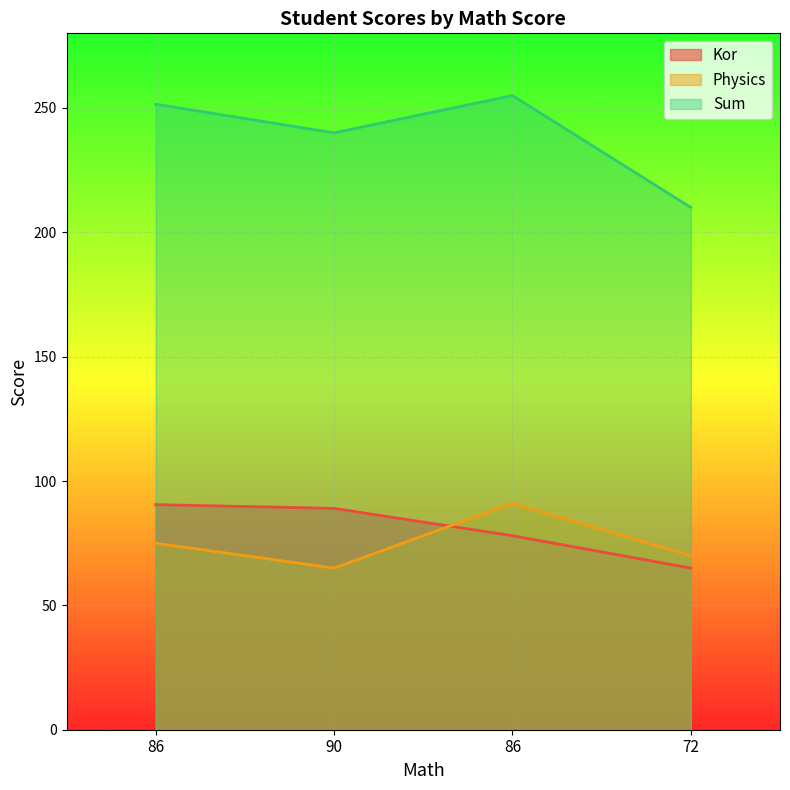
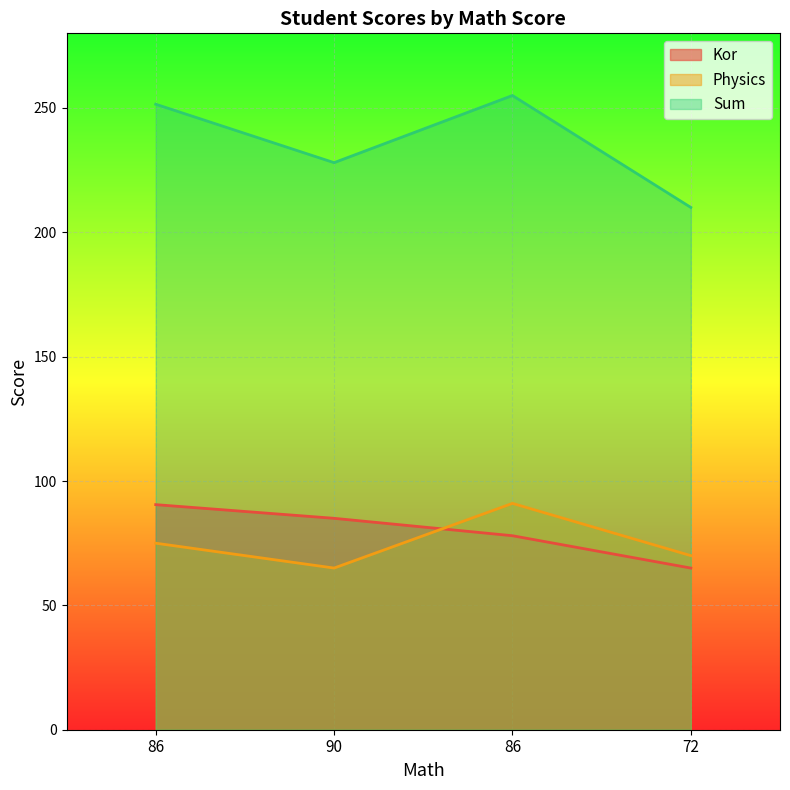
  {
    "Kor": {
-     "90": 89,
+     "90": 85,
      "72": 65
    },
    "Physics": {
      "90": 65,
      "72": 70
    },
    "Sum": {
-     "90": 240,
+     "90": 228,
      "72": 210
    }
  }
